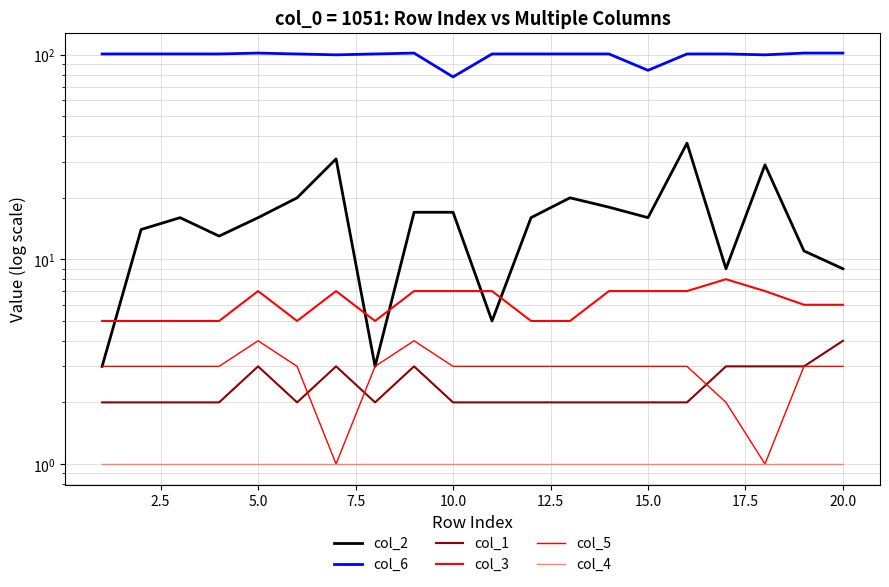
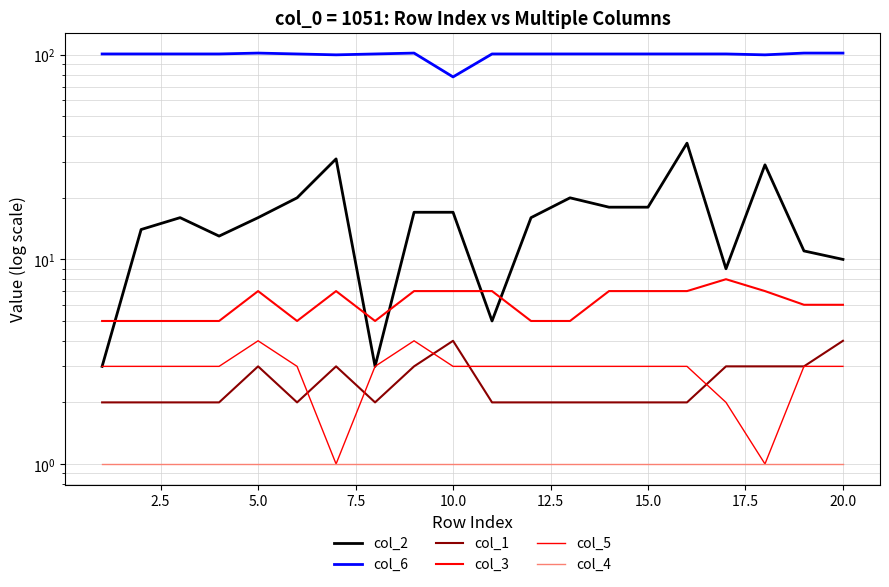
  {
    "col_2": {
      "5.0": 16,
      "10.0": 17,
-     "15.0": 16,
-     "20.0": 9
+     "15.0": 18,
+     "20.0": 10
    },
    "col_6": {
      "5.0": 100,
      "10.0": 78,
-     "15.0": 84,
+     "15.0": 100,
      "20.0": 100
    },
    "col_1": {
      "5.0": 3,
-     "10.0": 2,
+     "10.0": 4,
      "15.0": 2,
      "20.0": 4
    },
    "col_4": {
      "5.0": 1,
      "10.0": 1,
      "15.0": 1,
      "20.0": 1
    }
  }
